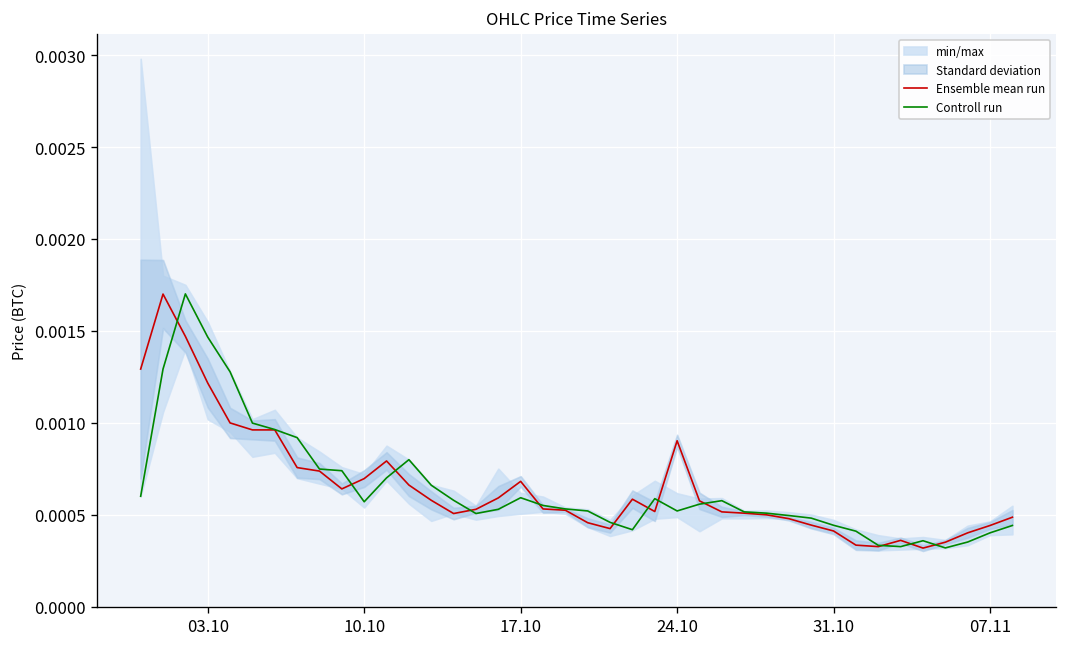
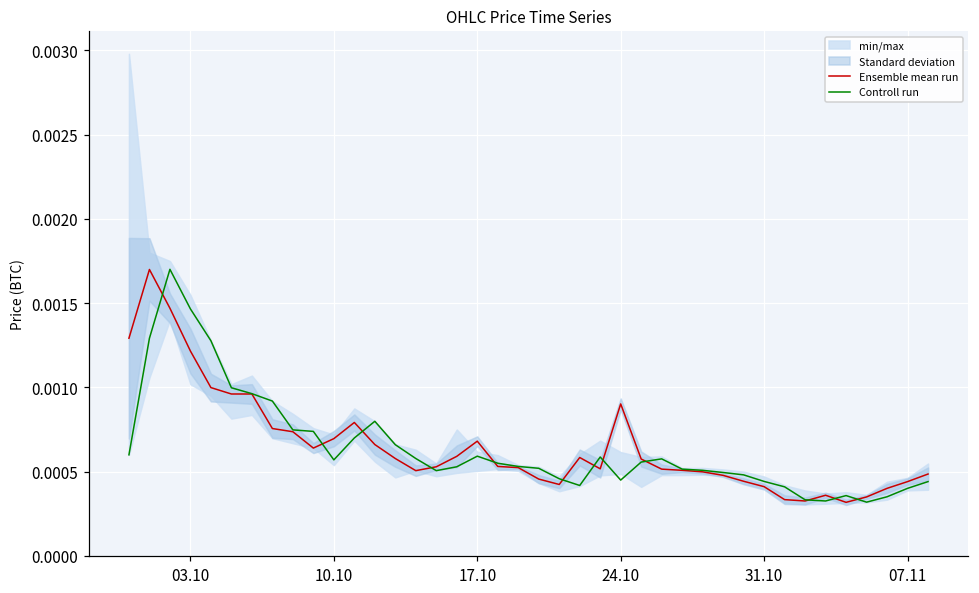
  {
    "Ensemble mean run": {
      "03.10": 0.00122,
      "10.10": 0.00070,
      "17.10": 0.00068,
      "24.10": 0.00090,
      "07.11": 0.00044
    },
    "Controll run": {
      "03.10": 0.00147,
      "10.10": 0.00057,
      "17.10": 0.00059,
-     "24.10": 0.00052,
+     "24.10": 0.00045,
      "07.11": 0.00040
    }
  }
